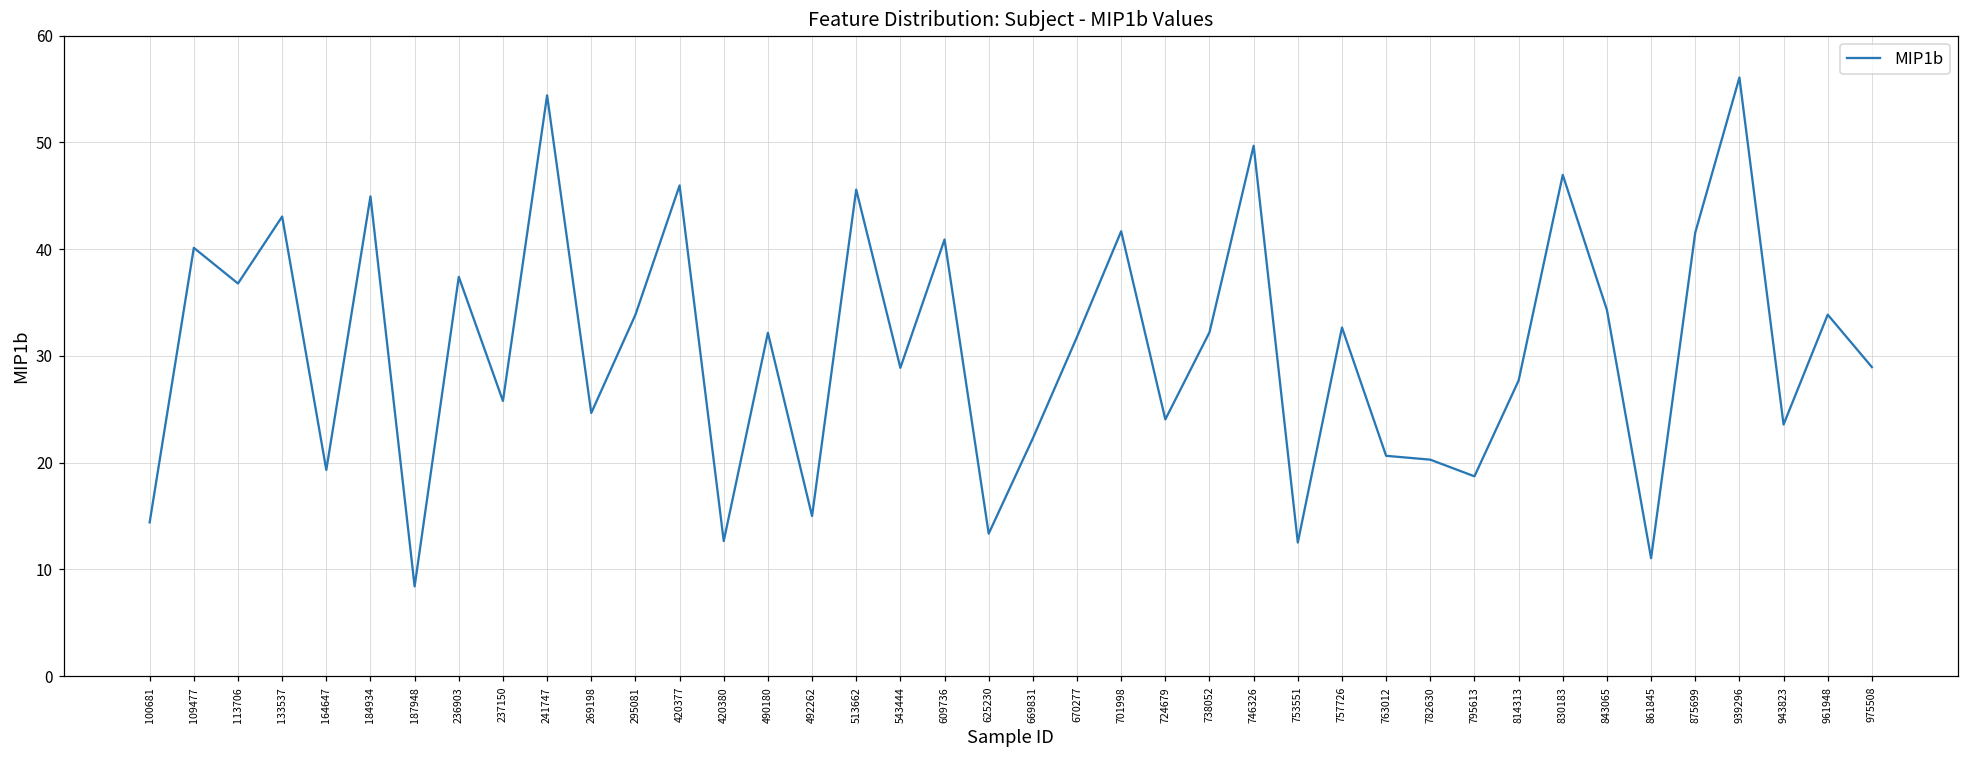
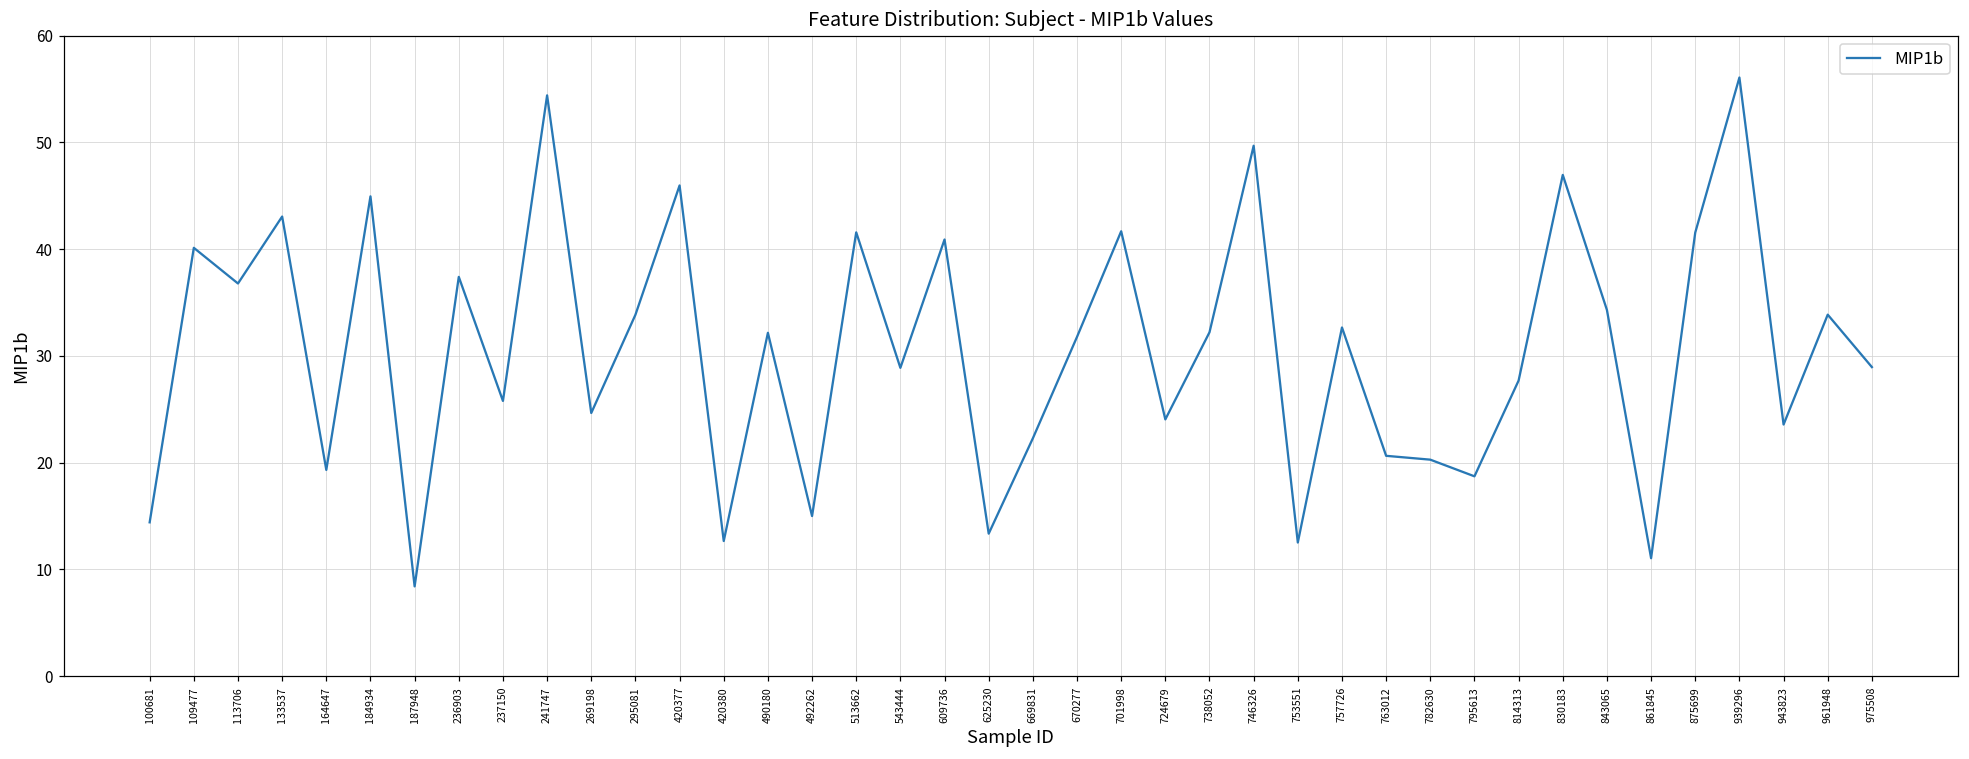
  {
    "100681": 14,
    "109477": 40,
    "113706": 37,
    "133537": 43,
    "164647": 19,
    "184934": 45,
    "187948": 8,
    "236903": 37,
    "237150": 26,
    "241747": 54,
    "269198": 25,
    "295081": 34,
    "420377": 46,
    "420380": 13,
    "490180": 32,
    "492262": 15,
-   "513662": 46,
+   "513662": 42,
    "543444": 29,
    "609736": 41,
    "625230": 13,
    "669831": 22,
    "670277": 32,
    "701998": 42,
    "724679": 24,
    "738052": 32,
    "746326": 50,
    "753551": 13,
    "757726": 33,
    "763012": 21,
    "782630": 20,
    "795613": 19,
    "814313": 28,
    "830183": 47,
    "843065": 34,
    "861845": 11,
    "875699": 42,
    "939296": 56,
    "943823": 24,
    "961948": 34,
    "975508": 29
  }
